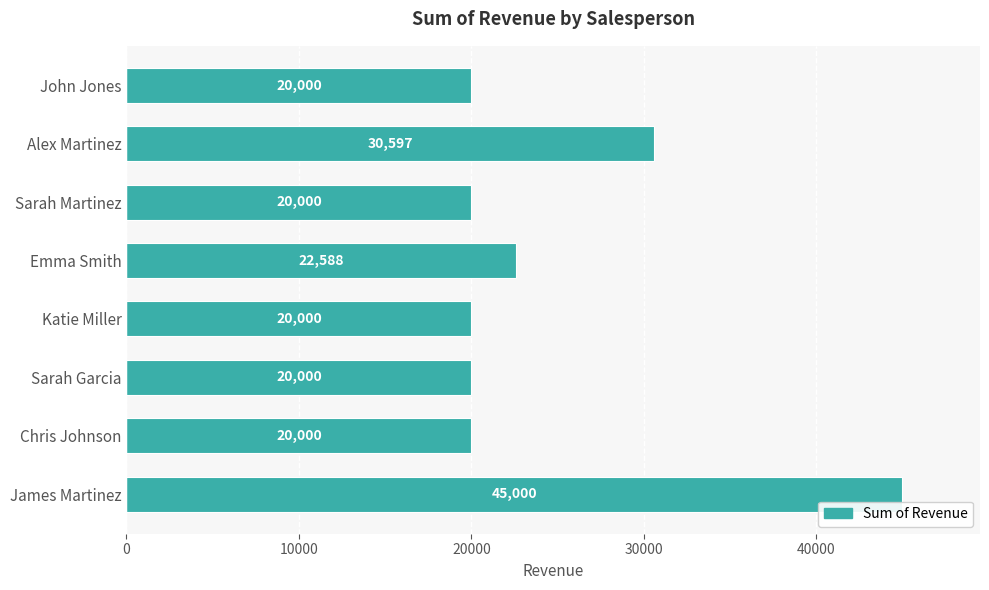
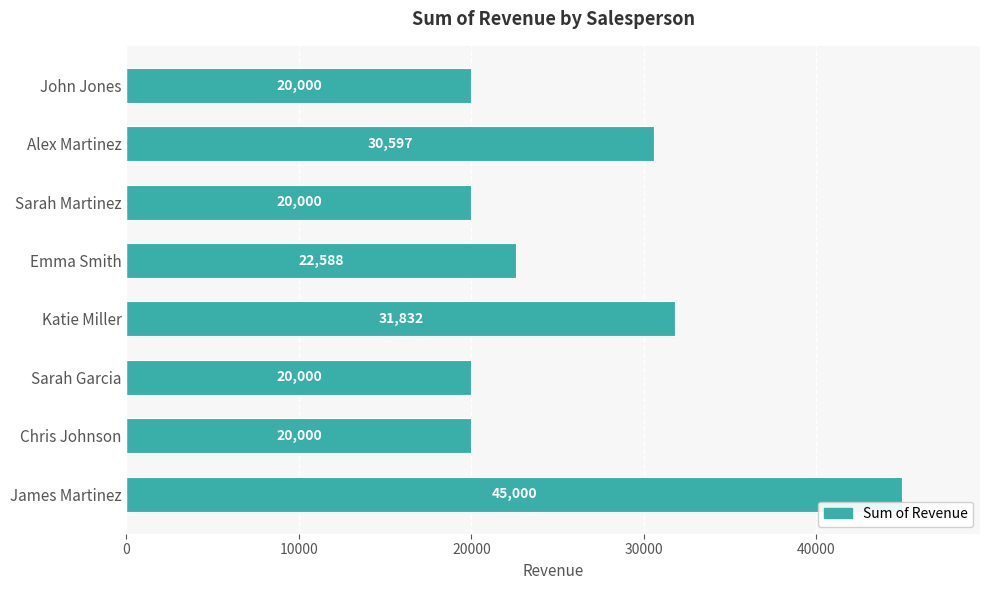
  {
    "John Jones": "20,000",
    "Alex Martinez": "30,597",
    "Sarah Martinez": "20,000",
    "Emma Smith": "22,588",
-   "Katie Miller": "20,000",
+   "Katie Miller": "31,832",
    "Sarah Garcia": "20,000",
    "Chris Johnson": "20,000",
    "James Martinez": "45,000"
  }
